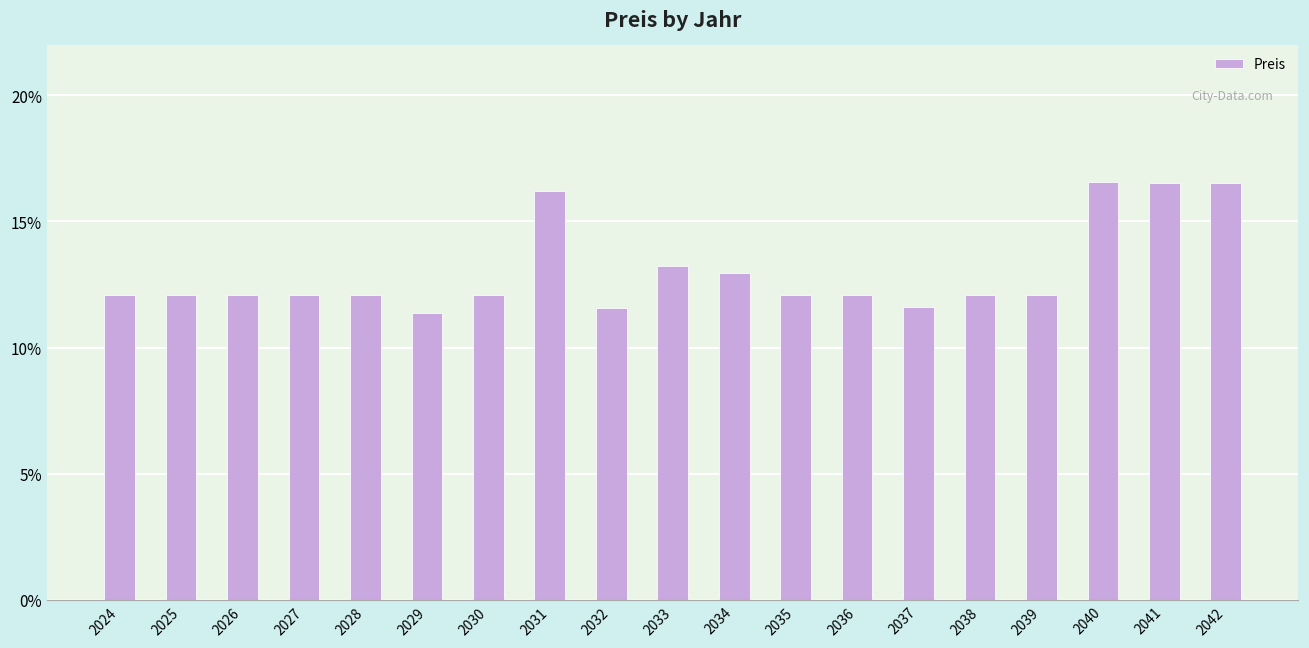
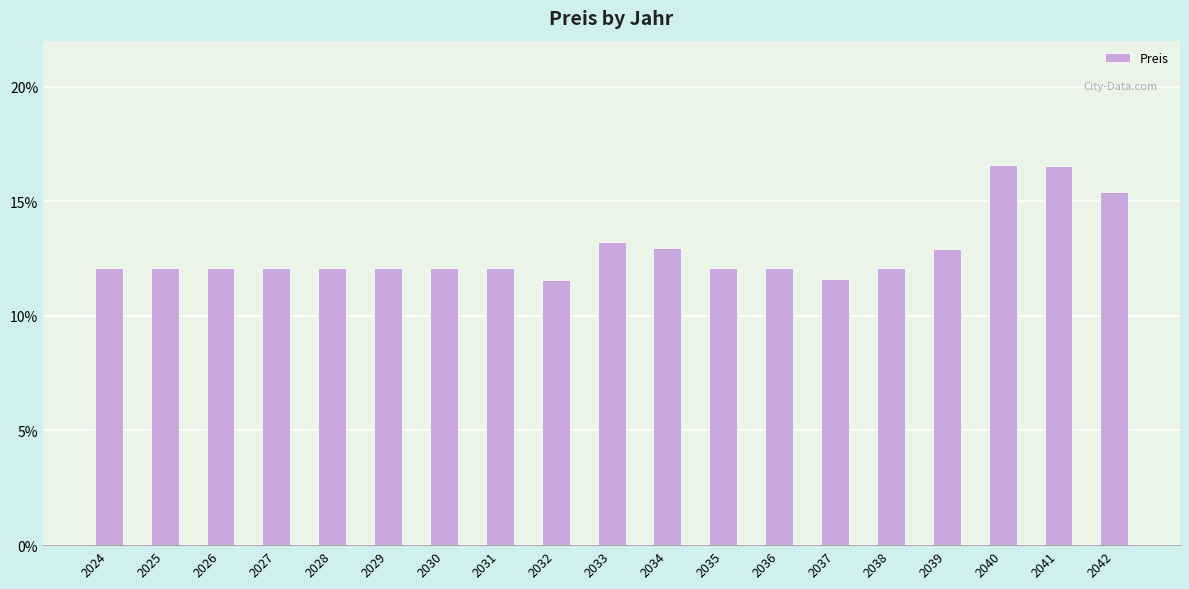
  {
    "2024": "12.1%",
    "2025": "12.1%",
    "2026": "12.1%",
    "2027": "12.1%",
    "2028": "12.1%",
-   "2029": "11.4%",
+   "2029": "12.1%",
    "2030": "12.1%",
-   "2031": "16.2%",
+   "2031": "12.1%",
    "2032": "11.6%",
    "2033": "13.2%",
    "2034": "13.0%",
    "2035": "12.1%",
    "2036": "12.1%",
    "2037": "11.6%",
    "2038": "12.1%",
-   "2039": "12.1%",
+   "2039": "12.9%",
    "2040": "16.6%",
    "2041": "16.5%",
-   "2042": "16.5%"
+   "2042": "15.4%"
  }
